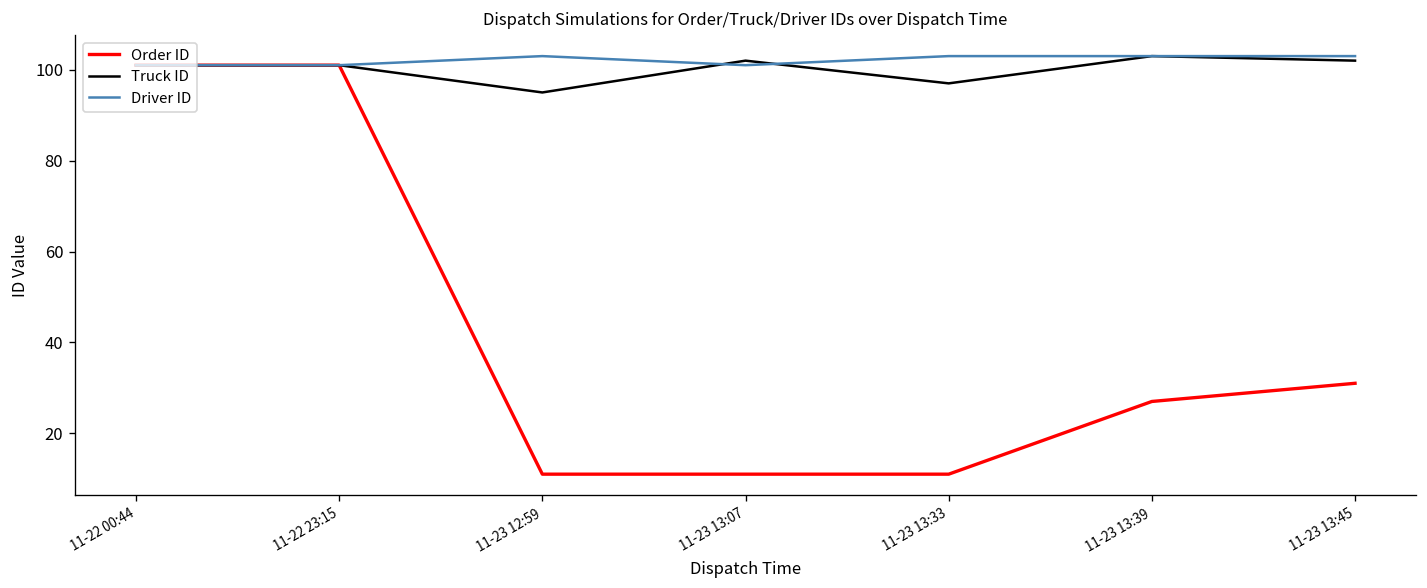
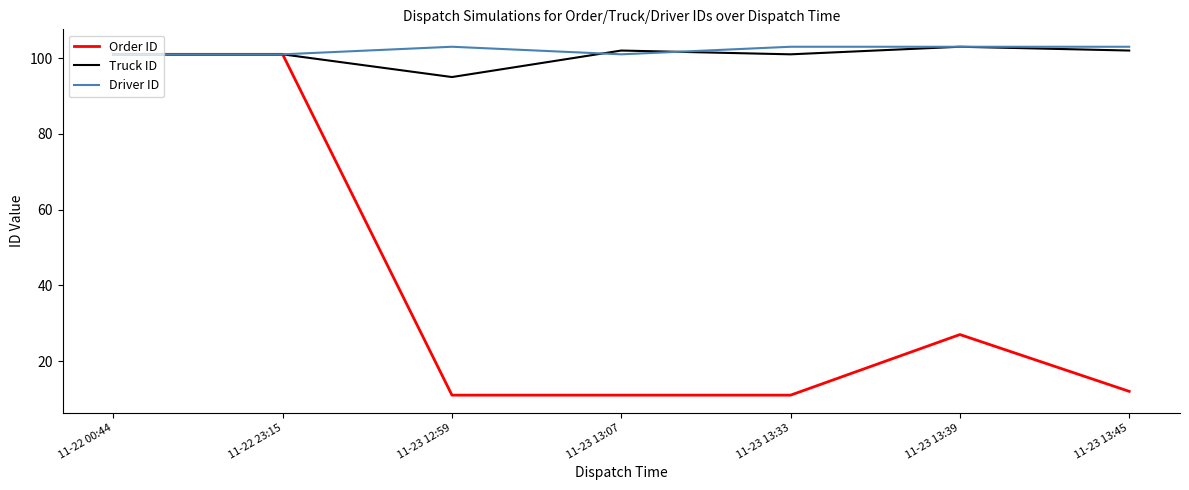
  {
    "Order ID": {
      "11-23 12:59": 11,
      "11-23 13:07": 11,
      "11-23 13:33": 11,
      "11-23 13:39": 27,
-     "11-23 13:45": 31
+     "11-23 13:45": 12
    },
    "Truck ID": {
      "11-23 12:59": 95,
      "11-23 13:07": 102,
-     "11-23 13:33": 97,
+     "11-23 13:33": 101,
      "11-23 13:45": 102
    },
    "Driver ID": {
      "11-23 12:59": 103,
      "11-23 13:07": 101,
      "11-23 13:33": 103,
      "11-23 13:45": 103
    }
  }
